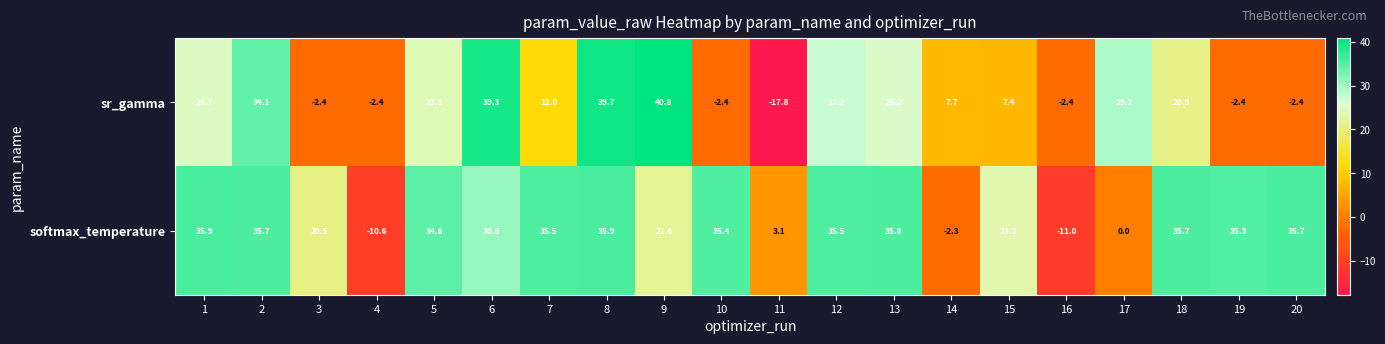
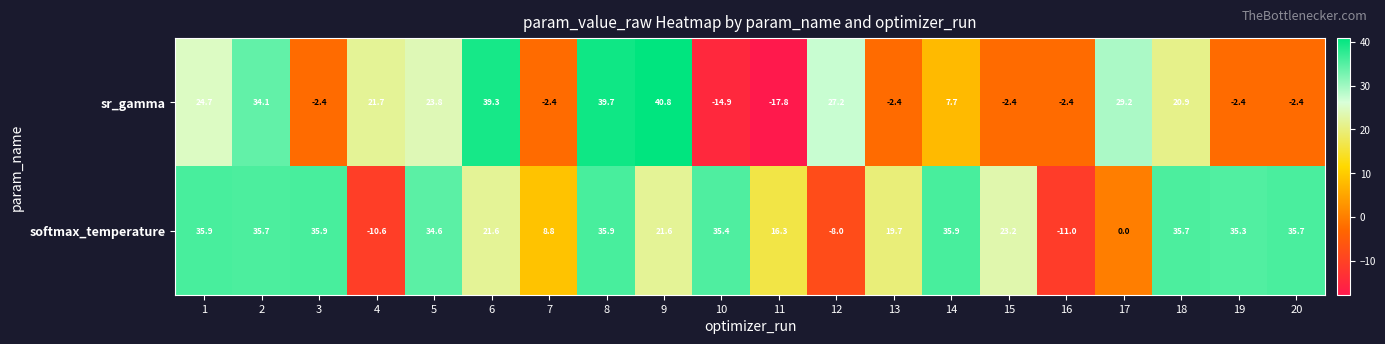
  {
    "sr_gamma": {
      "1": 24.7,
      "2": 34.1,
      "3": -2.4,
-     "4": -2.4,
+     "4": 21.7,
      "5": 23.8,
      "6": 39.3,
-     "7": 12.0,
+     "7": -2.4,
      "8": 39.7,
      "9": 40.8,
-     "10": -2.4,
+     "10": -14.9,
      "11": -17.8,
      "12": 27.2,
-     "13": 25.2,
+     "13": -2.4,
      "14": 7.7,
-     "15": 7.4,
+     "15": -2.4,
      "16": -2.4,
      "17": 29.2,
      "18": 20.9,
      "19": -2.4,
      "20": -2.4
    },
    "softmax_temperature": {
      "1": 35.9,
      "2": 35.7,
-     "3": 20.5,
+     "3": 35.9,
      "4": -10.6,
      "5": 34.6,
-     "6": 30.6,
-     "7": 35.5,
+     "6": 21.6,
+     "7": 8.8,
      "8": 35.9,
      "9": 21.6,
      "10": 35.4,
-     "11": 3.1,
-     "12": 35.5,
-     "13": 35.8,
-     "14": -2.3,
+     "11": 16.3,
+     "12": -8.0,
+     "13": 19.7,
+     "14": 35.9,
      "15": 23.2,
      "16": -11.0,
      "17": 0.0,
      "18": 35.7,
      "19": 35.3,
      "20": 35.7
    }
  }
